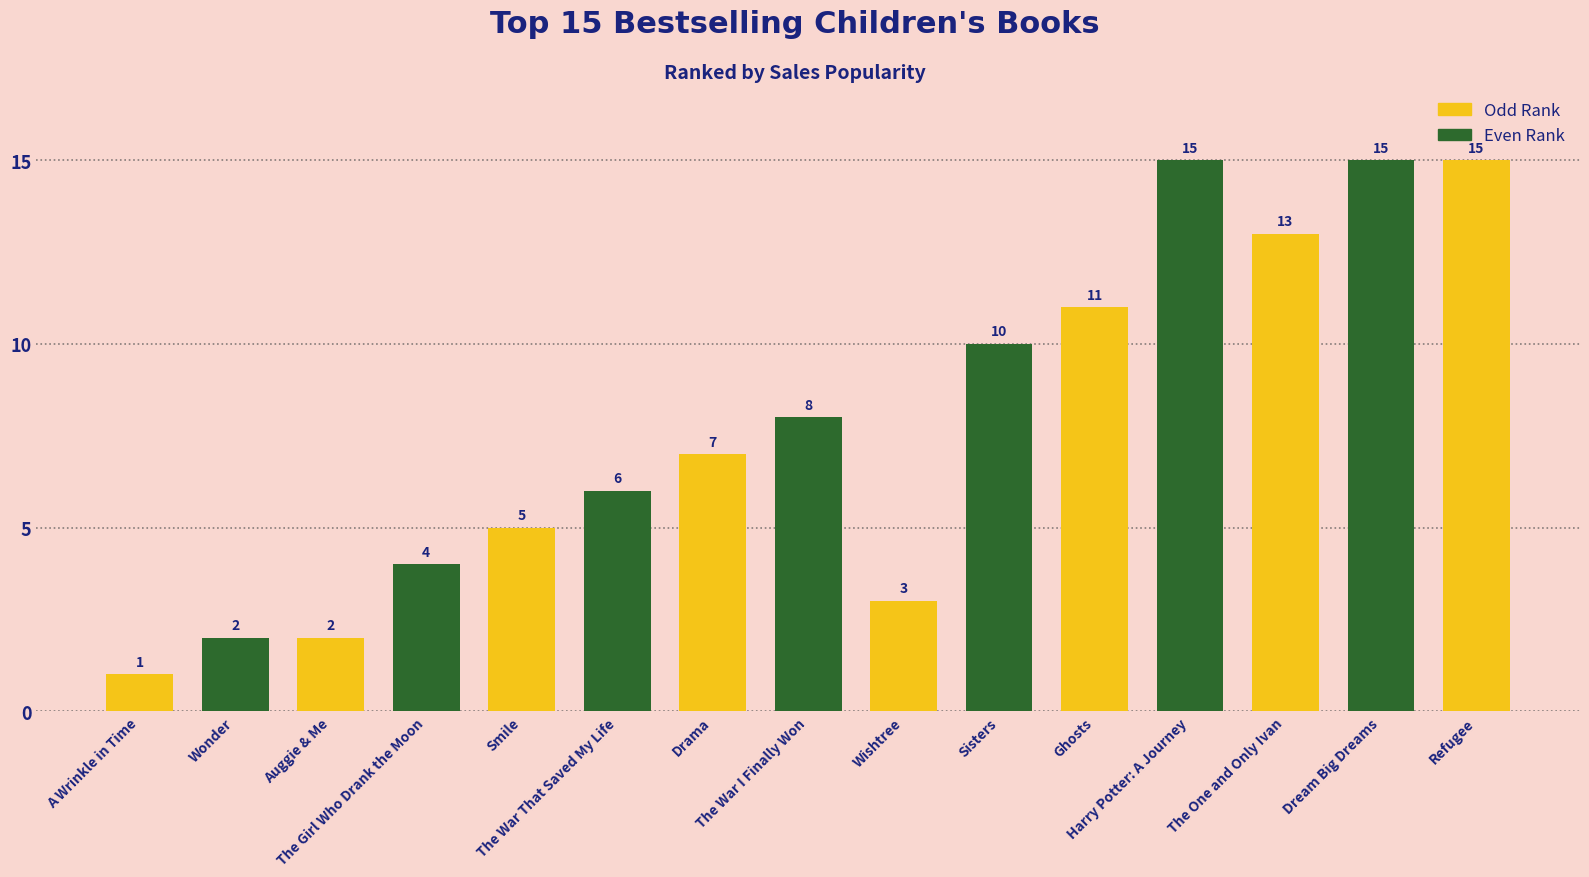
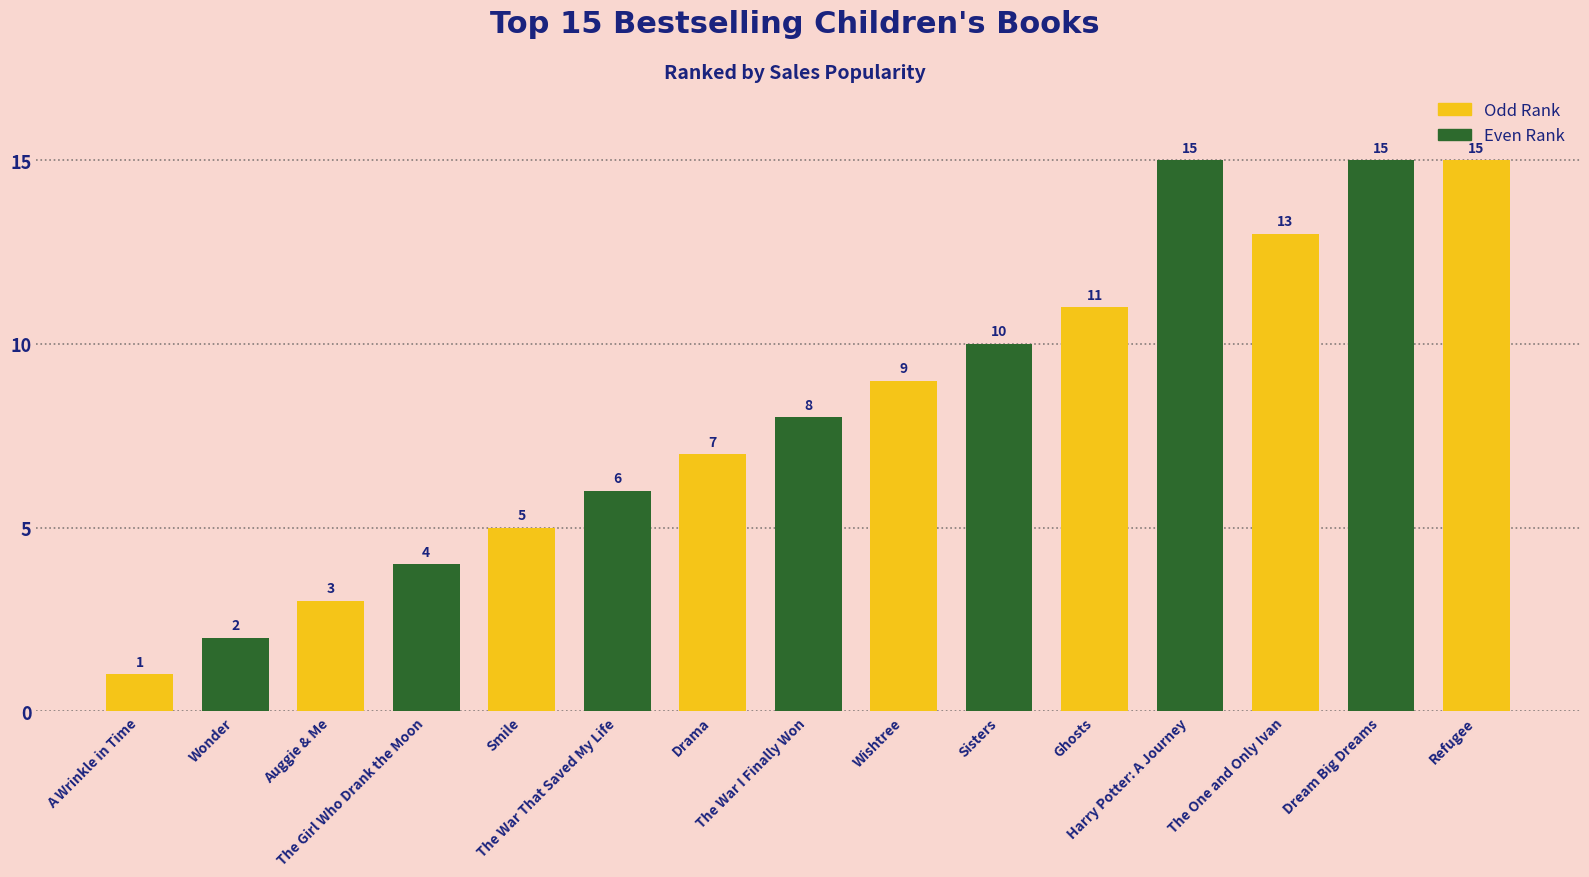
  {
    "A Wrinkle in Time": 1,
    "Wonder": 2,
-   "Auggie & Me": 2,
+   "Auggie & Me": 3,
    "The Girl Who Drank the Moon": 4,
    "Smile": 5,
    "The War That Saved My Life": 6,
    "Drama": 7,
    "The War I Finally Won": 8,
-   "Wishtree": 3,
+   "Wishtree": 9,
    "Sisters": 10,
    "Ghosts": 11,
    "Harry Potter: A Journey": 15,
    "The One and Only Ivan": 13,
    "Dream Big Dreams": 15,
    "Refugee": 15
  }
